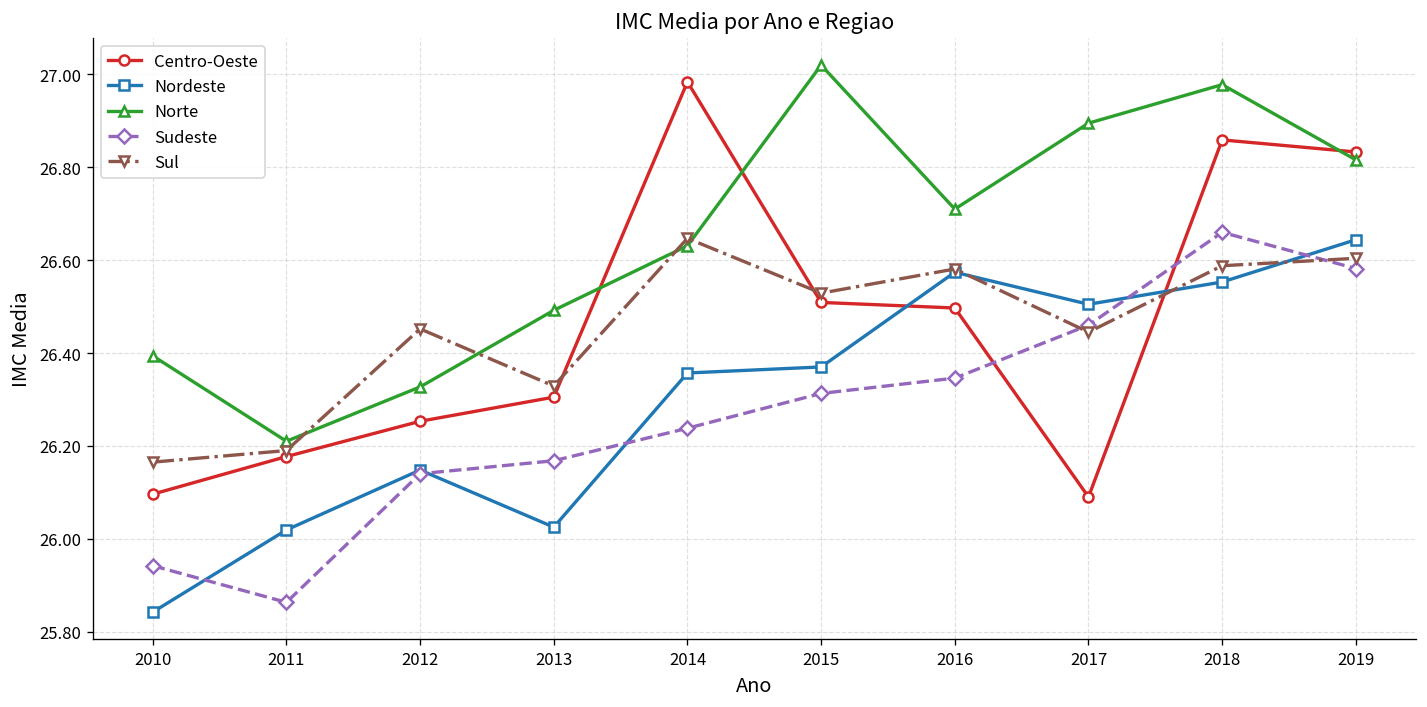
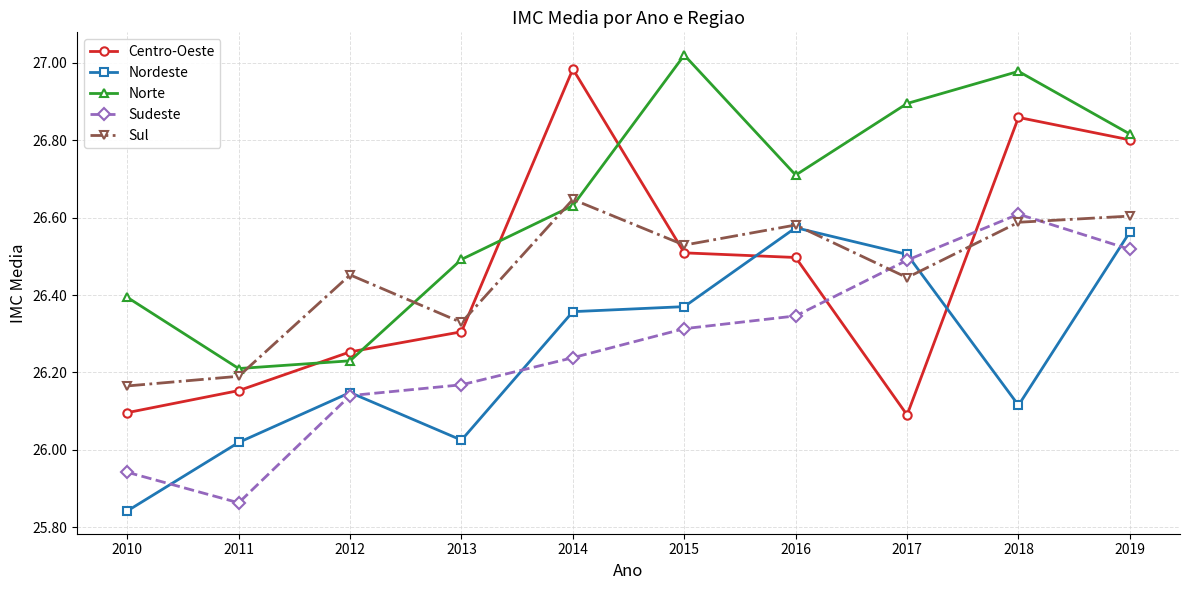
  {
    "Centro-Oeste": {
      "2010": 26.10,
-     "2011": 26.18,
+     "2011": 26.15,
      "2012": 26.25,
      "2013": 26.31,
      "2014": 26.98,
      "2015": 26.51,
      "2016": 26.50,
      "2017": 26.09,
      "2018": 26.86,
-     "2019": 26.83
+     "2019": 26.80
    },
    "Nordeste": {
      "2010": 25.84,
      "2011": 26.02,
      "2012": 26.15,
      "2013": 26.03,
      "2014": 26.36,
      "2015": 26.37,
      "2016": 26.57,
      "2017": 26.51,
-     "2018": 26.55,
-     "2019": 26.64
+     "2018": 26.12,
+     "2019": 26.56
    },
    "Norte": {
      "2010": 26.39,
      "2011": 26.21,
-     "2012": 26.33,
+     "2012": 26.23,
      "2013": 26.49,
      "2014": 26.63,
      "2015": 27.02,
      "2016": 26.71,
      "2017": 26.90,
      "2018": 26.98,
      "2019": 26.82
    },
    "Sudeste": {
      "2010": 25.94,
      "2011": 25.86,
      "2012": 26.14,
      "2013": 26.17,
      "2014": 26.24,
      "2015": 26.31,
      "2016": 26.35,
-     "2017": 26.46,
-     "2018": 26.66,
-     "2019": 26.58
+     "2017": 26.49,
+     "2018": 26.61,
+     "2019": 26.52
    },
    "Sul": {
      "2010": 26.17,
      "2011": 26.19,
      "2012": 26.45,
      "2013": 26.33,
      "2014": 26.65,
      "2015": 26.53,
      "2016": 26.58,
      "2017": 26.45,
      "2018": 26.59,
      "2019": 26.60
    }
  }
